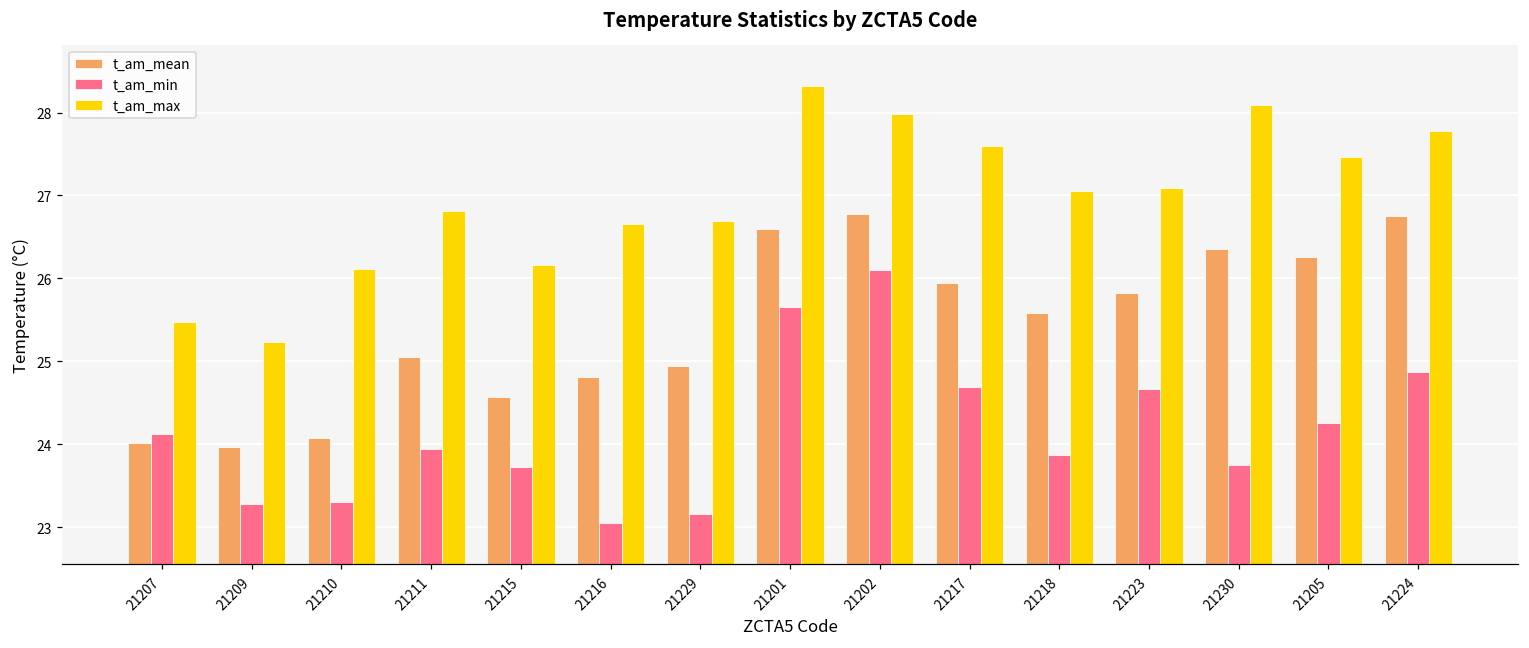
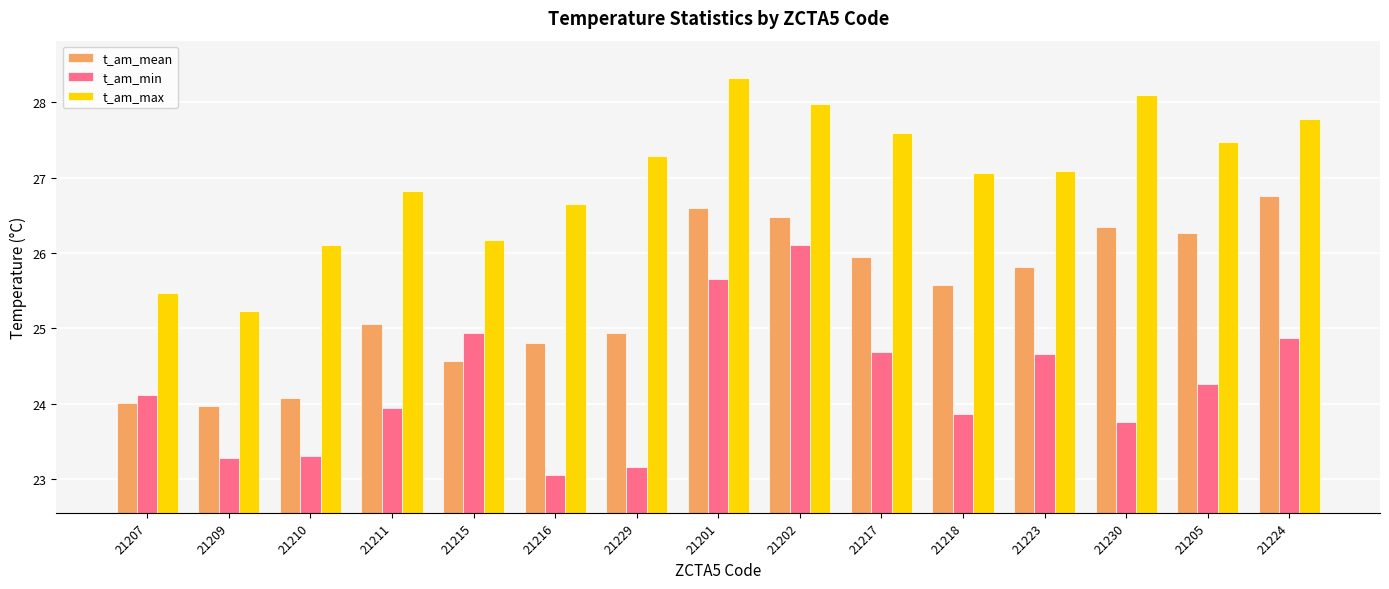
  {
    "t_am_mean": {
      "21207": 24.0,
      "21209": 24.0,
      "21210": 24.1,
      "21211": 25.1,
      "21215": 24.6,
      "21216": 24.8,
      "21229": 24.9,
      "21201": 26.6,
-     "21202": 26.8,
+     "21202": 26.5,
      "21217": 25.9,
      "21218": 25.6,
      "21223": 25.8,
      "21230": 26.3,
      "21205": 26.3,
      "21224": 26.8
    },
    "t_am_min": {
      "21207": 24.1,
      "21209": 23.3,
      "21210": 23.3,
      "21211": 23.9,
-     "21215": 23.7,
+     "21215": 24.9,
      "21216": 23.1,
      "21229": 23.2,
      "21201": 25.7,
      "21202": 26.1,
      "21217": 24.7,
      "21218": 23.9,
      "21223": 24.7,
      "21230": 23.8,
      "21205": 24.3,
      "21224": 24.9
    },
    "t_am_max": {
      "21207": 25.5,
      "21209": 25.2,
      "21210": 26.1,
      "21211": 26.8,
      "21215": 26.2,
      "21216": 26.6,
-     "21229": 26.7,
+     "21229": 27.3,
      "21201": 28.3,
      "21202": 28.0,
      "21217": 27.6,
      "21218": 27.1,
      "21223": 27.1,
      "21230": 28.1,
      "21205": 27.5,
      "21224": 27.8
    }
  }
